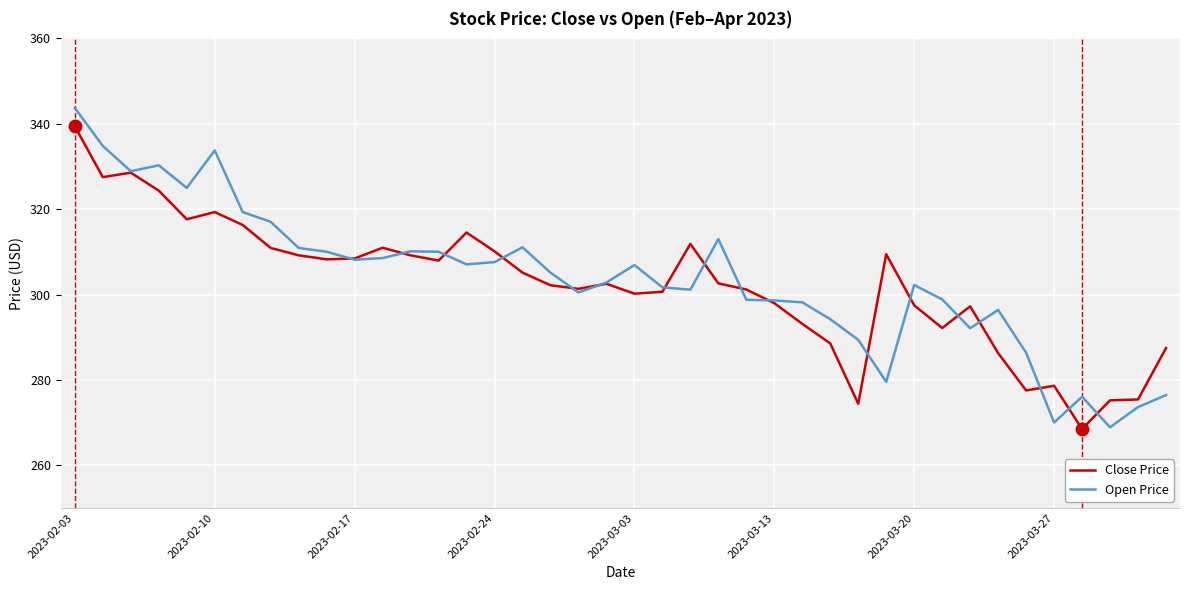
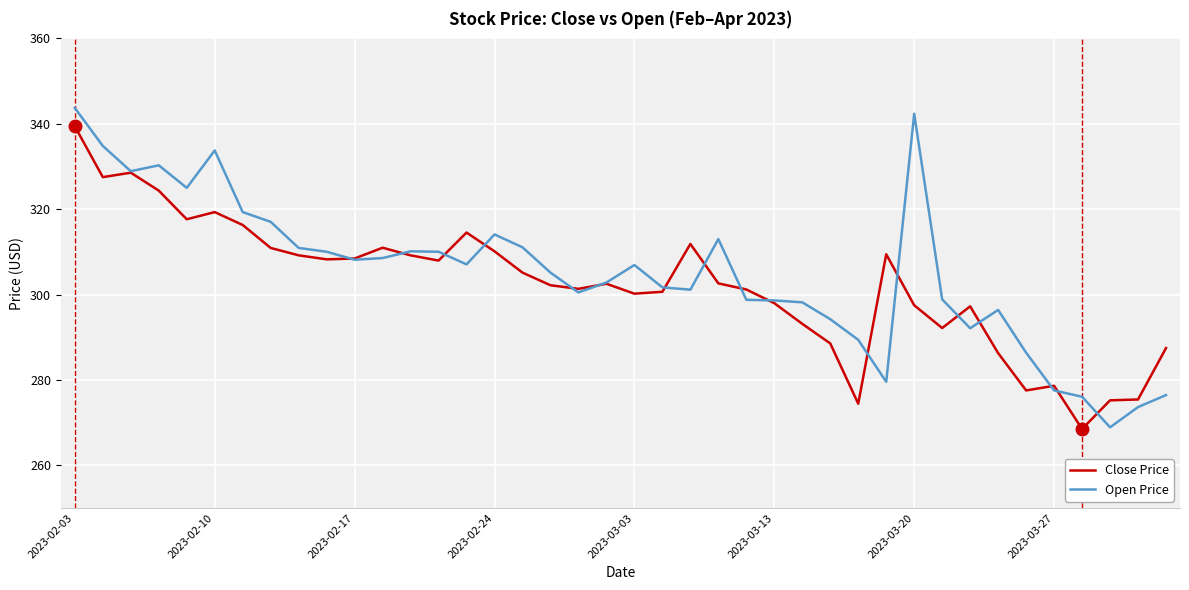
  {
    "Open Price": {
      "2023-02-03": 344,
      "2023-02-10": 334,
-     "2023-02-24": 308,
+     "2023-02-24": 314,
      "2023-03-03": 307,
      "2023-03-13": 299,
-     "2023-03-20": 302,
-     "2023-03-27": 270
+     "2023-03-20": 342,
+     "2023-03-27": 278
    }
  }
